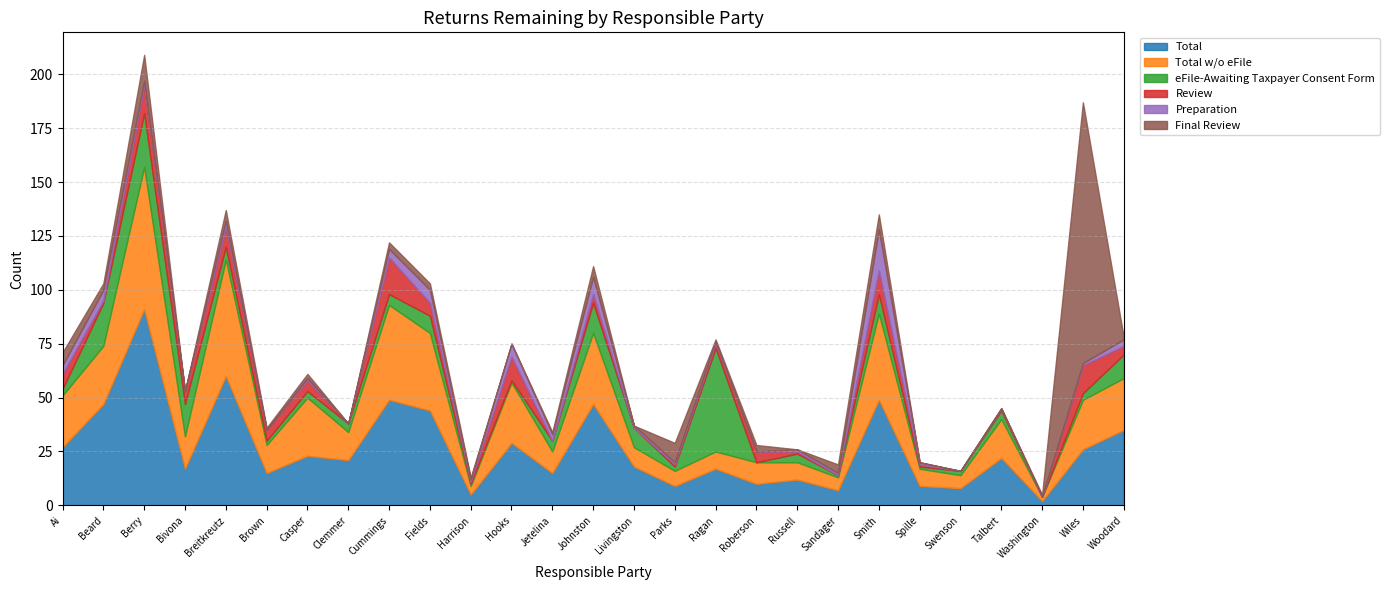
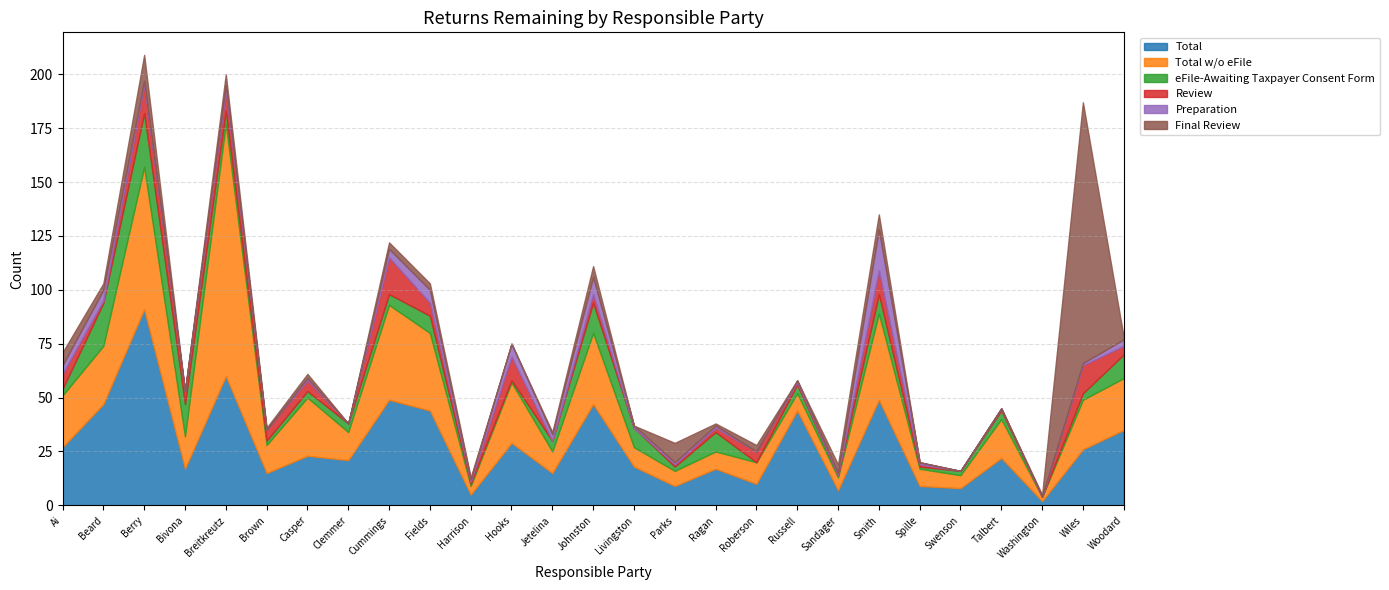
  {
    "Total": {
      "Ai": 27,
      "Beard": 47,
      "Berry": 91,
      "Bivona": 17,
      "Breitkreutz": 60,
      "Brown": 15,
      "Casper": 23,
      "Clemmer": 21,
      "Cummings": 49,
      "Fields": 44,
      "Harrison": 5,
      "Hooks": 29,
      "Jetelina": 15,
      "Johnston": 47,
      "Livingston": 18,
      "Parks": 9,
      "Ragan": 17,
      "Roberson": 10,
-     "Russell": 12,
+     "Russell": 44,
      "Sandager": 7,
      "Smith": 49,
      "Spille": 9,
      "Swenson": 8,
      "Talbert": 22,
      "Washington": 2,
      "Wiles": 26,
      "Woodard": 35
    },
    "Total w/o eFile": {
      "Ai": 24,
      "Beard": 27,
      "Berry": 66,
      "Bivona": 15,
-     "Breitkreutz": 54,
+     "Breitkreutz": 117,
      "Brown": 13,
      "Casper": 27,
      "Clemmer": 13,
      "Cummings": 44,
      "Fields": 36,
      "Jetelina": 10,
      "Johnston": 33,
      "Livingston": 9,
      "Parks": 7,
      "Ragan": 8,
      "Russell": 8,
      "Smith": 40,
      "Swenson": 6,
      "Talbert": 18,
      "Wiles": 23,
      "Woodard": 24
    },
    "eFile-Awaiting Taxpayer Consent Form": {
      "Ai": 3,
      "Berry": 25,
      "Bivona": 15,
      "Breitkreutz": 6,
      "Brown": 2,
      "Casper": 3,
      "Cummings": 5,
      "Fields": 8,
      "Johnston": 14,
-     "Ragan": 48,
+     "Ragan": 9,
      "Smith": 9,
      "Wiles": 3,
      "Woodard": 11
    },
    "Review": {
      "Ai": 7,
      "Berry": 13,
      "Breitkreutz": 9,
      "Cummings": 17,
      "Fields": 6,
      "Hooks": 11,
      "Johnston": 4,
      "Smith": 11,
      "Woodard": 4
    },
    "Preparation": {
      "Ai": 4,
      "Beard": 5,
      "Berry": 2,
      "Breitkreutz": 3,
      "Cummings": 4,
      "Fields": 6,
      "Johnston": 8,
      "Smith": 19
    },
    "Final Review": {
      "Ai": 6,
      "Beard": 3,
      "Berry": 12,
      "Breitkreutz": 5,
      "Casper": 2,
      "Cummings": 3,
      "Fields": 3,
      "Johnston": 5,
      "Parks": 9,
      "Roberson": 3,
      "Sandager": 4,
      "Smith": 7,
      "Wiles": 121
    }
  }
